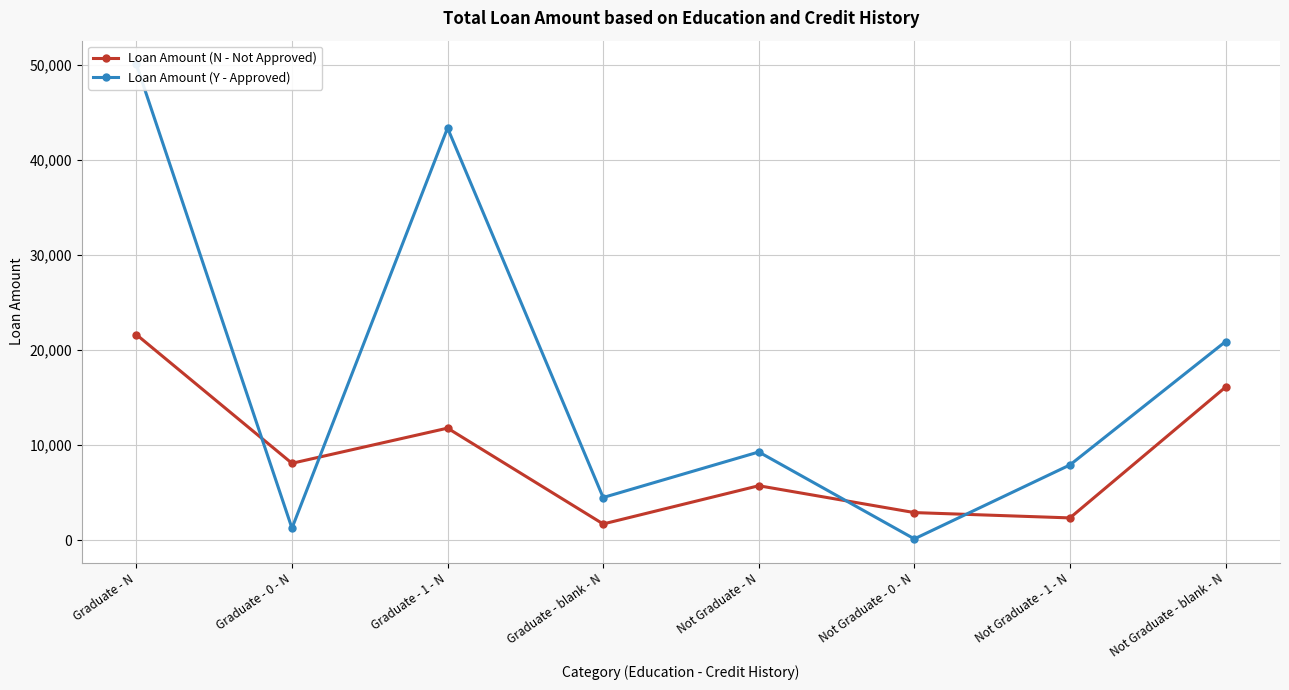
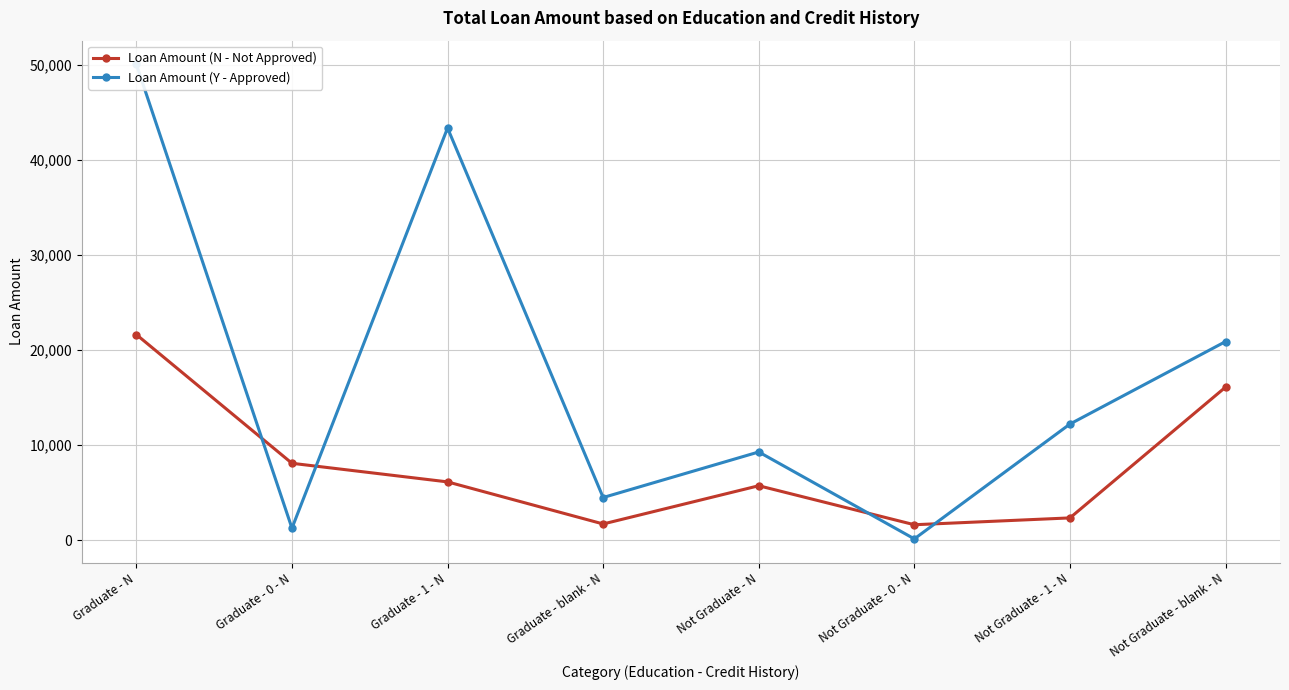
  {
    "Loan Amount (N - Not Approved)": {
      "Graduate - N": "22,000",
      "Graduate - 0 - N": "8,000",
-     "Graduate - 1 - N": "12,000",
+     "Graduate - 1 - N": "6,000",
      "Graduate - blank - N": "2,000",
      "Not Graduate - N": "6,000",
-     "Not Graduate - 0 - N": "3,000",
+     "Not Graduate - 0 - N": "2,000",
      "Not Graduate - 1 - N": "2,000",
      "Not Graduate - blank - N": "16,000"
    },
    "Loan Amount (Y - Approved)": {
      "Graduate - 0 - N": "1,000",
      "Graduate - 1 - N": "43,000",
      "Graduate - blank - N": "5,000",
      "Not Graduate - N": "9,000",
      "Not Graduate - 0 - N": "0",
-     "Not Graduate - 1 - N": "8,000",
+     "Not Graduate - 1 - N": "12,000",
      "Not Graduate - blank - N": "21,000"
    }
  }
